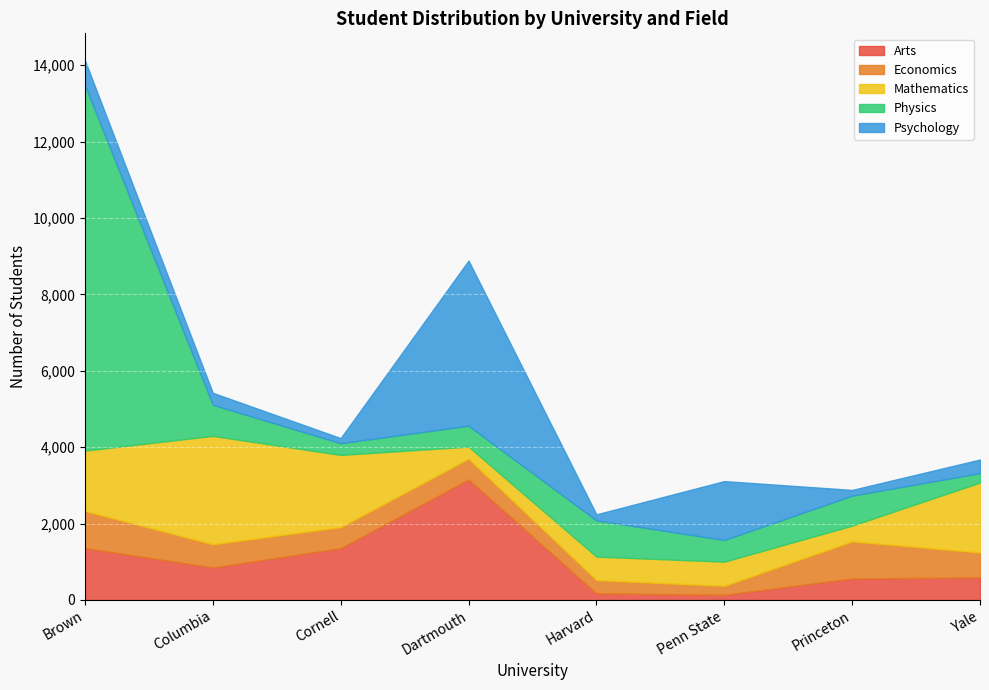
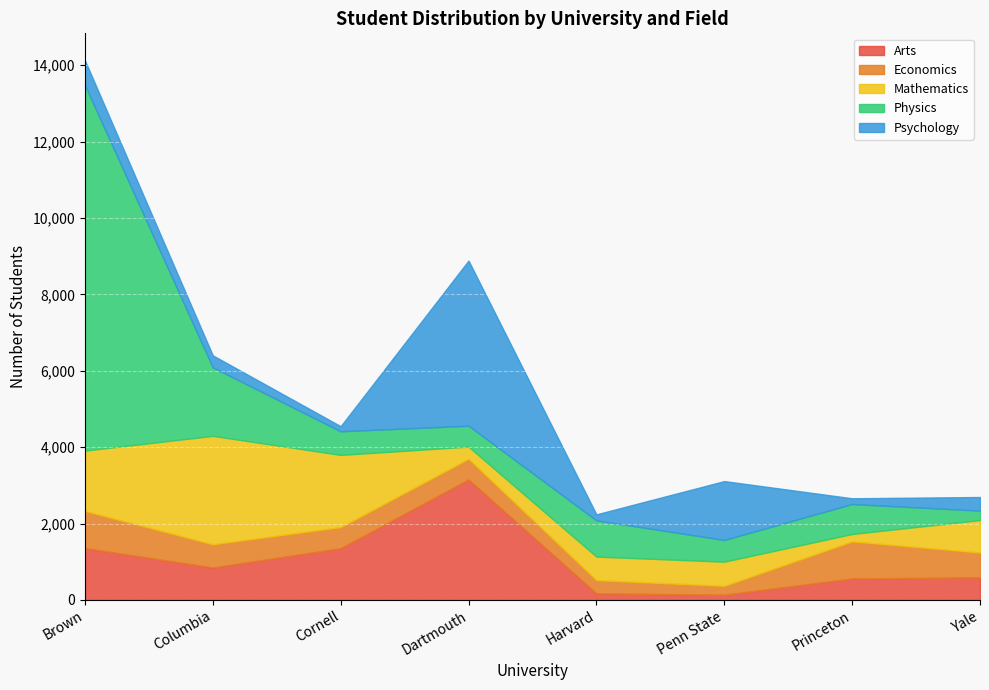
  {
    "Mathematics": {
      "Brown": "1,600",
      "Columbia": "2,800",
      "Cornell": "1,900",
      "Dartmouth": "300",
      "Harvard": "600",
      "Penn State": "600",
-     "Princeton": "400",
-     "Yale": "1,800"
+     "Princeton": "200",
+     "Yale": "800"
    },
    "Physics": {
      "Brown": "9,600",
-     "Columbia": "800",
-     "Cornell": "300",
+     "Columbia": "1,800",
+     "Cornell": "600",
      "Dartmouth": "500",
      "Harvard": "900",
      "Penn State": "600",
      "Princeton": "800",
      "Yale": "200"
    },
    "Psychology": {
      "Brown": "700",
      "Columbia": "300",
      "Cornell": "100",
      "Dartmouth": "4,300",
      "Harvard": "200",
      "Penn State": "1,500",
      "Princeton": "200",
      "Yale": "400"
    }
  }
